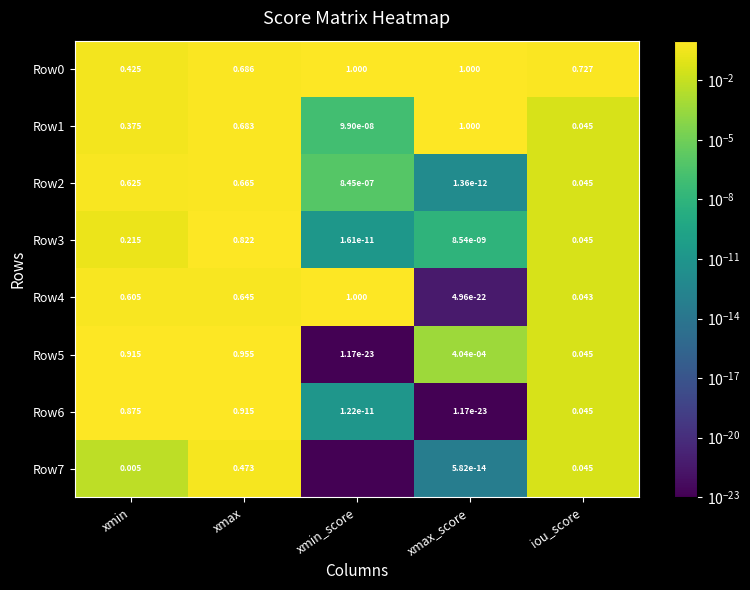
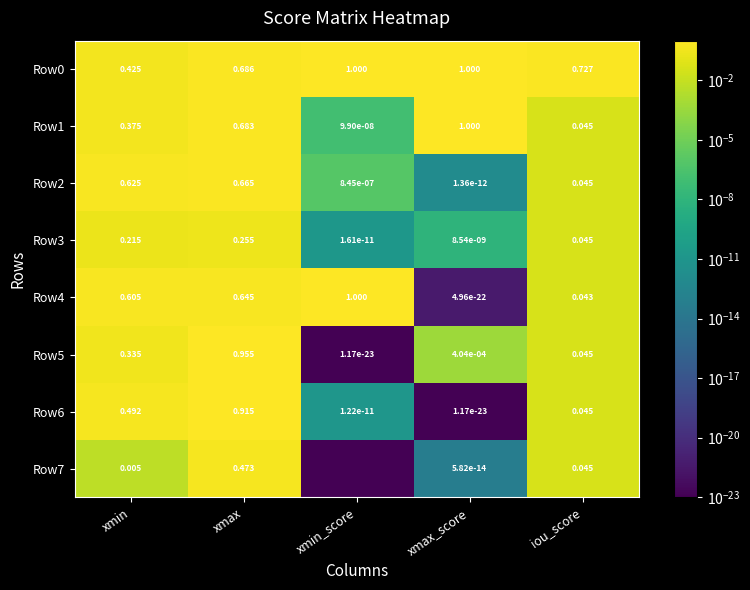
  {
    "Row0": {
      "xmin": "0.425",
      "xmax": "0.686",
      "xmin_score": "1.000",
      "xmax_score": "1.000",
      "iou_score": "0.727"
    },
    "Row1": {
      "xmin": "0.375",
      "xmax": "0.683",
      "xmin_score": "9.90e-08",
      "xmax_score": "1.000",
      "iou_score": "0.045"
    },
    "Row2": {
      "xmin": "0.625",
      "xmax": "0.665",
      "xmin_score": "8.45e-07",
      "xmax_score": "1.36e-12",
      "iou_score": "0.045"
    },
    "Row3": {
      "xmin": "0.215",
-     "xmax": "0.822",
+     "xmax": "0.255",
      "xmin_score": "1.61e-11",
      "xmax_score": "8.54e-09",
      "iou_score": "0.045"
    },
    "Row4": {
      "xmin": "0.605",
      "xmax": "0.645",
      "xmin_score": "1.000",
      "xmax_score": "4.96e-22",
      "iou_score": "0.043"
    },
    "Row5": {
-     "xmin": "0.915",
+     "xmin": "0.335",
      "xmax": "0.955",
      "xmin_score": "1.17e-23",
      "xmax_score": "4.04e-04",
      "iou_score": "0.045"
    },
    "Row6": {
-     "xmin": "0.875",
+     "xmin": "0.492",
      "xmax": "0.915",
      "xmin_score": "1.22e-11",
      "xmax_score": "1.17e-23",
      "iou_score": "0.045"
    },
    "Row7": {
      "xmin": "0.005",
      "xmax": "0.473",
      "xmax_score": "5.82e-14",
      "iou_score": "0.045"
    }
  }
